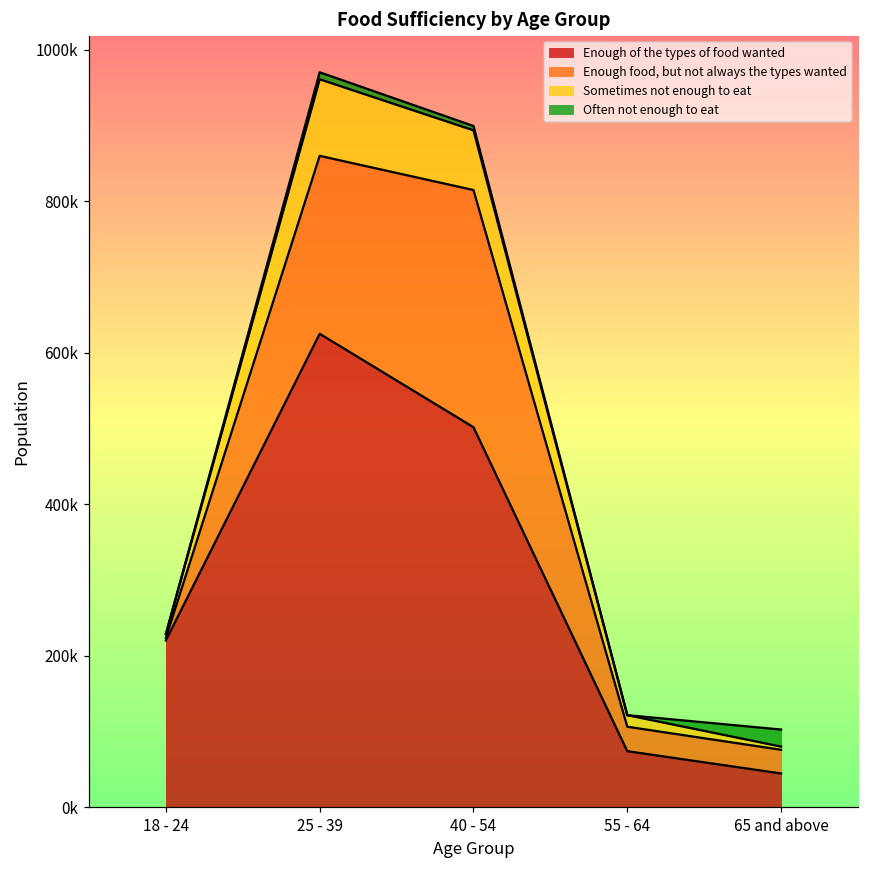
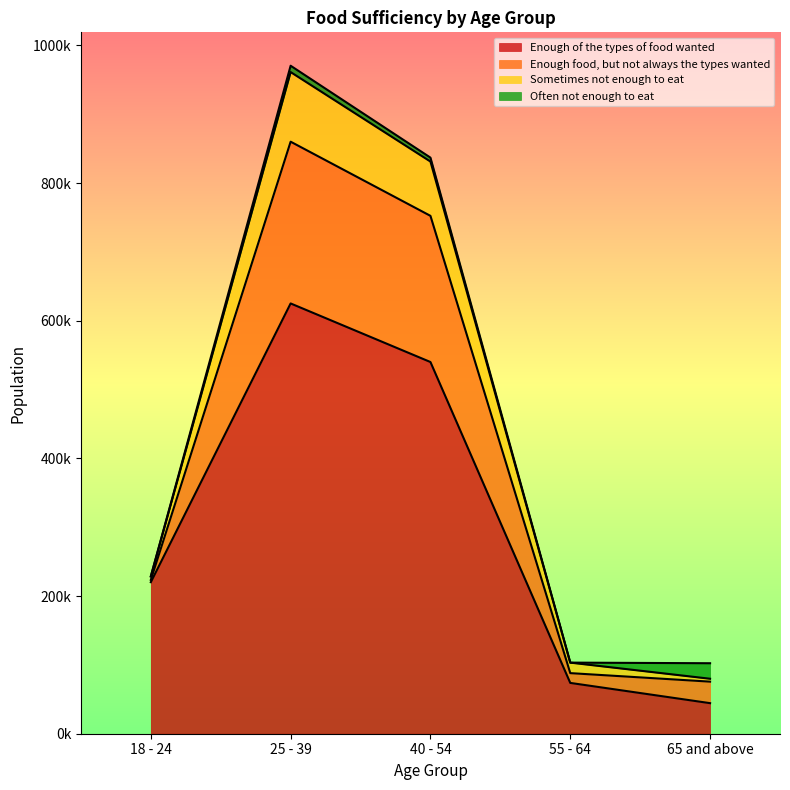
  {
    "Enough of the types of food wanted": {
      "25 - 39": 630000,
-     "40 - 54": 500000,
+     "40 - 54": 540000,
      "55 - 64": 70000,
      "65 and above": 40000
    },
    "Enough food, but not always the types wanted": {
      "25 - 39": 230000,
-     "40 - 54": 310000,
-     "55 - 64": 30000,
+     "40 - 54": 210000,
+     "55 - 64": 10000,
      "65 and above": 30000
    },
    "Sometimes not enough to eat": {
      "25 - 39": 100000,
      "40 - 54": 80000,
      "65 and above": 0
    },
    "Often not enough to eat": {
      "25 - 39": 10000,
      "40 - 54": 10000,
      "65 and above": 20000
    }
  }
